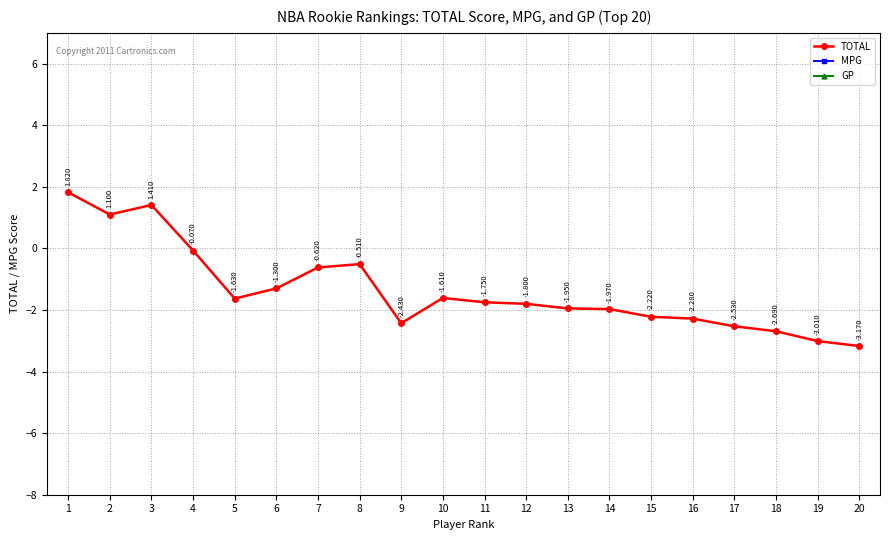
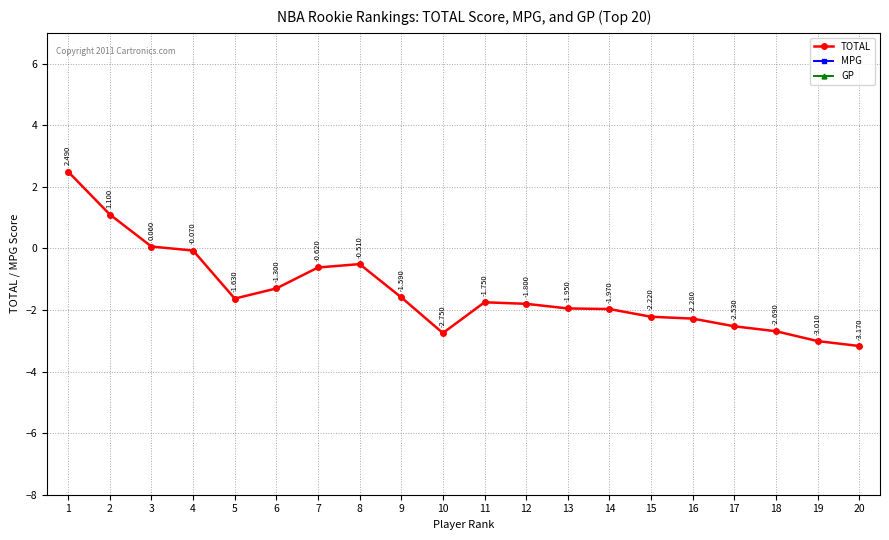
  {
    "TOTAL": {
-     "1": 1.820,
+     "1": 2.490,
      "2": 1.100,
-     "3": 1.410,
+     "3": 0.060,
      "4": -0.070,
      "5": -1.630,
      "6": -1.300,
      "7": -0.620,
      "8": -0.510,
-     "9": -2.430,
-     "10": -1.610,
+     "9": -1.590,
+     "10": -2.750,
      "11": -1.750,
      "12": -1.800,
      "13": -1.950,
      "14": -1.970,
      "15": -2.220,
      "16": -2.280,
      "17": -2.530,
      "18": -2.690,
      "19": -3.010,
      "20": -3.170
    }
  }
